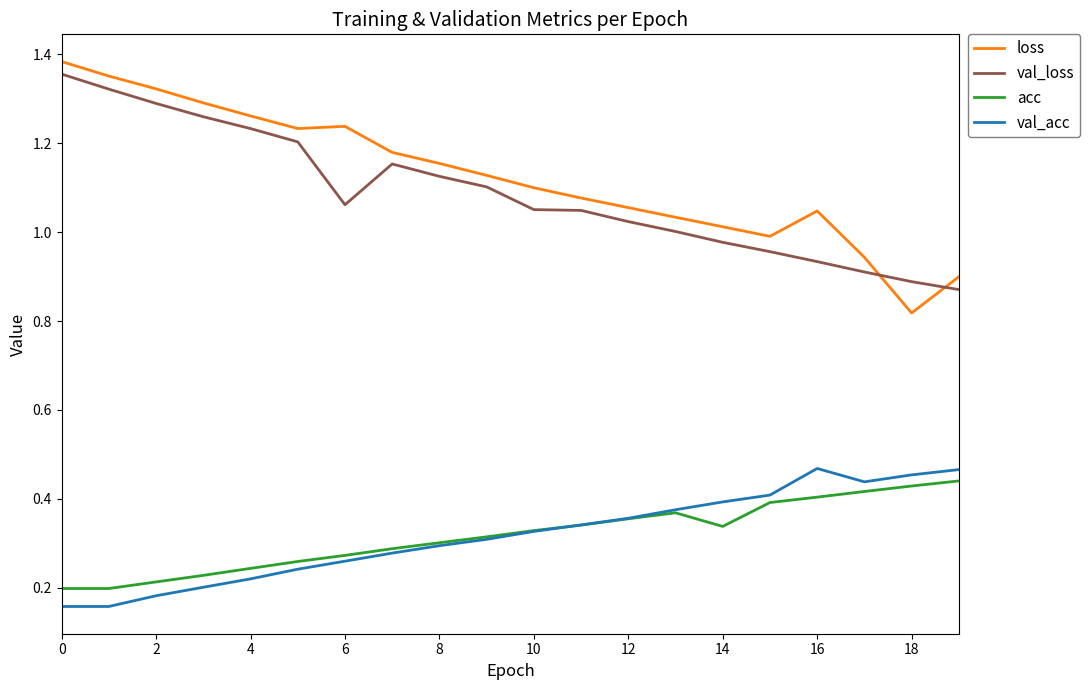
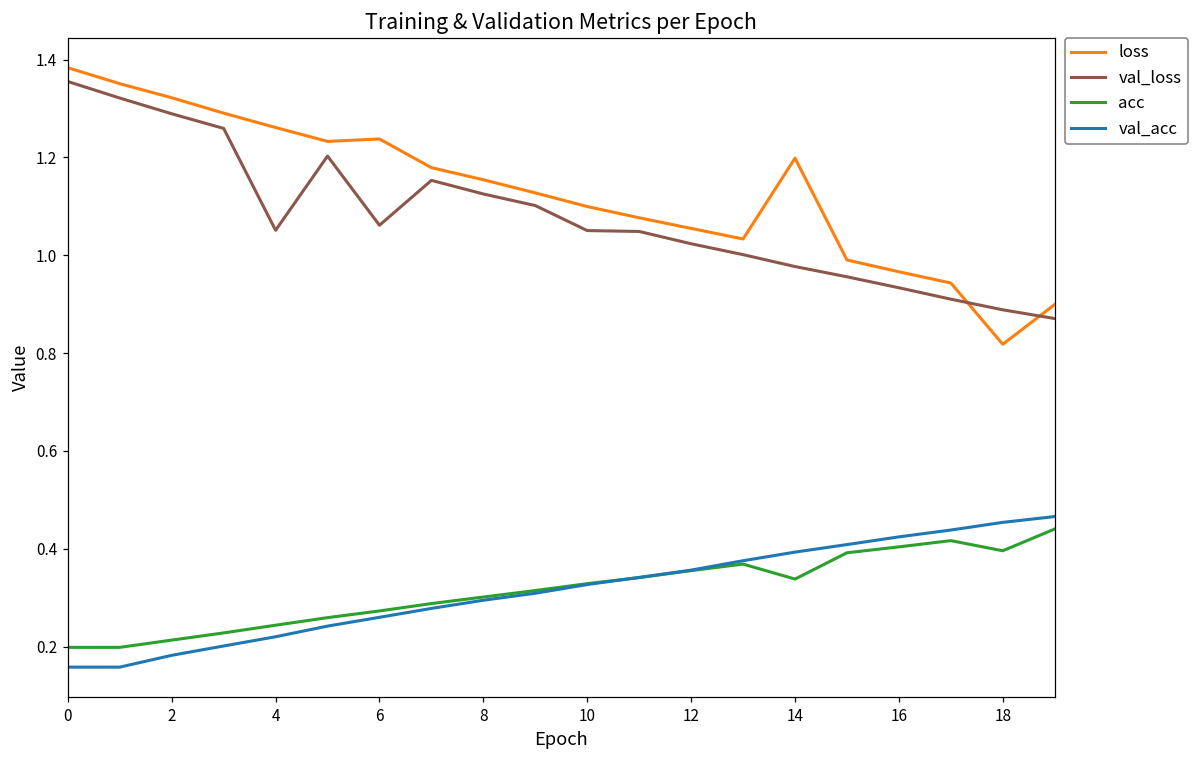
  {
    "loss": {
      "0": 1.38,
      "2": 1.32,
      "4": 1.26,
      "6": 1.24,
      "8": 1.15,
      "10": 1.10,
      "12": 1.05,
-     "14": 1.01,
-     "16": 1.05,
+     "14": 1.20,
+     "16": 0.97,
      "18": 0.82
    },
    "val_loss": {
      "0": 1.36,
      "2": 1.29,
-     "4": 1.23,
+     "4": 1.05,
      "6": 1.06,
      "8": 1.13,
      "10": 1.05,
      "12": 1.02,
      "14": 0.98,
      "16": 0.93,
      "18": 0.89
    },
    "acc": {
      "0": 0.20,
      "2": 0.21,
      "4": 0.24,
      "6": 0.27,
      "8": 0.30,
      "14": 0.34,
      "16": 0.40,
-     "18": 0.43
+     "18": 0.40
    },
    "val_acc": {
      "0": 0.16,
      "2": 0.18,
      "4": 0.22,
      "6": 0.26,
      "8": 0.29,
      "14": 0.39,
-     "16": 0.47,
+     "16": 0.42,
      "18": 0.45
    }
  }
